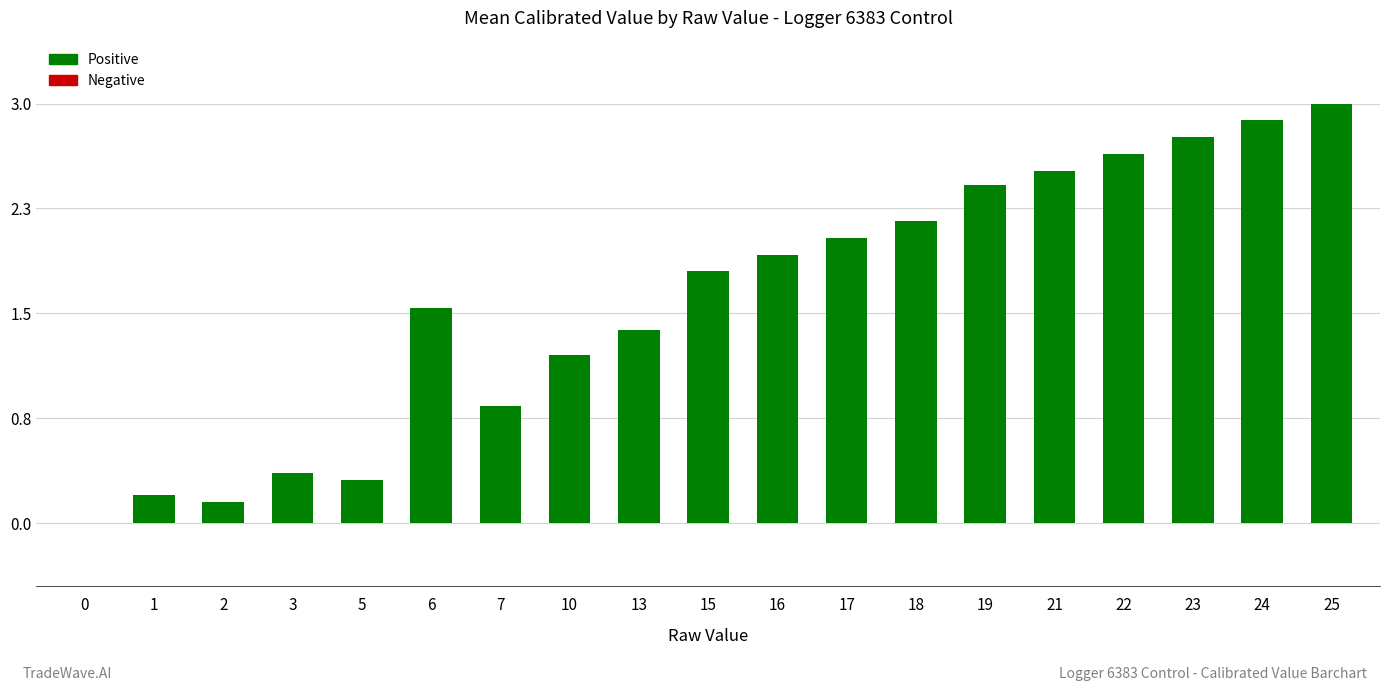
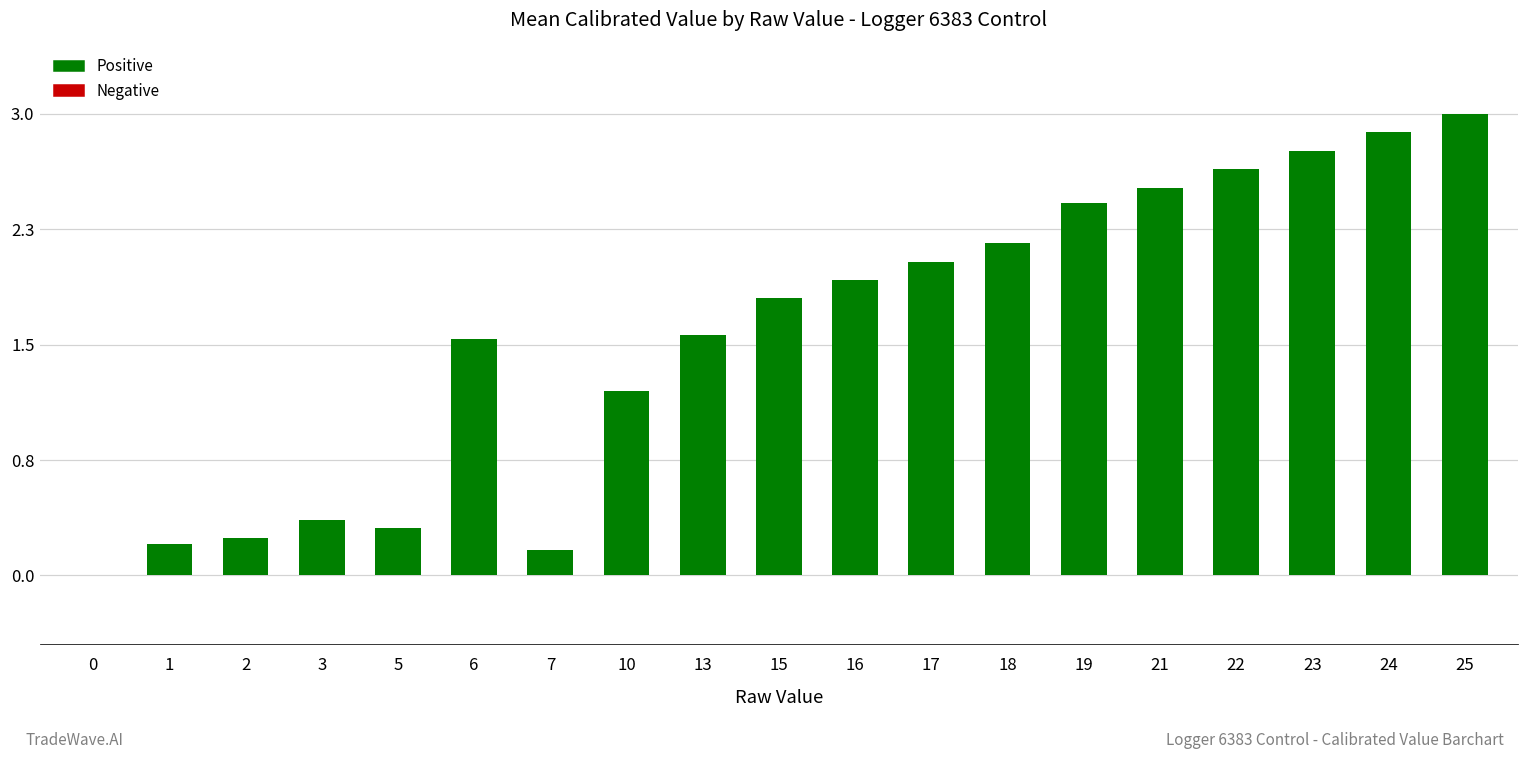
  {
    "0": 0.00,
    "1": 0.21,
-   "2": 0.16,
+   "2": 0.24,
    "3": 0.37,
    "5": 0.31,
    "6": 1.56,
-   "7": 0.85,
+   "7": 0.17,
    "10": 1.22,
-   "13": 1.40,
+   "13": 1.58,
    "15": 1.83,
    "16": 1.95,
    "17": 2.07,
    "18": 2.19,
    "19": 2.46,
    "21": 2.56,
    "22": 2.68,
    "23": 2.80,
    "24": 2.93,
    "25": 3.05
  }
